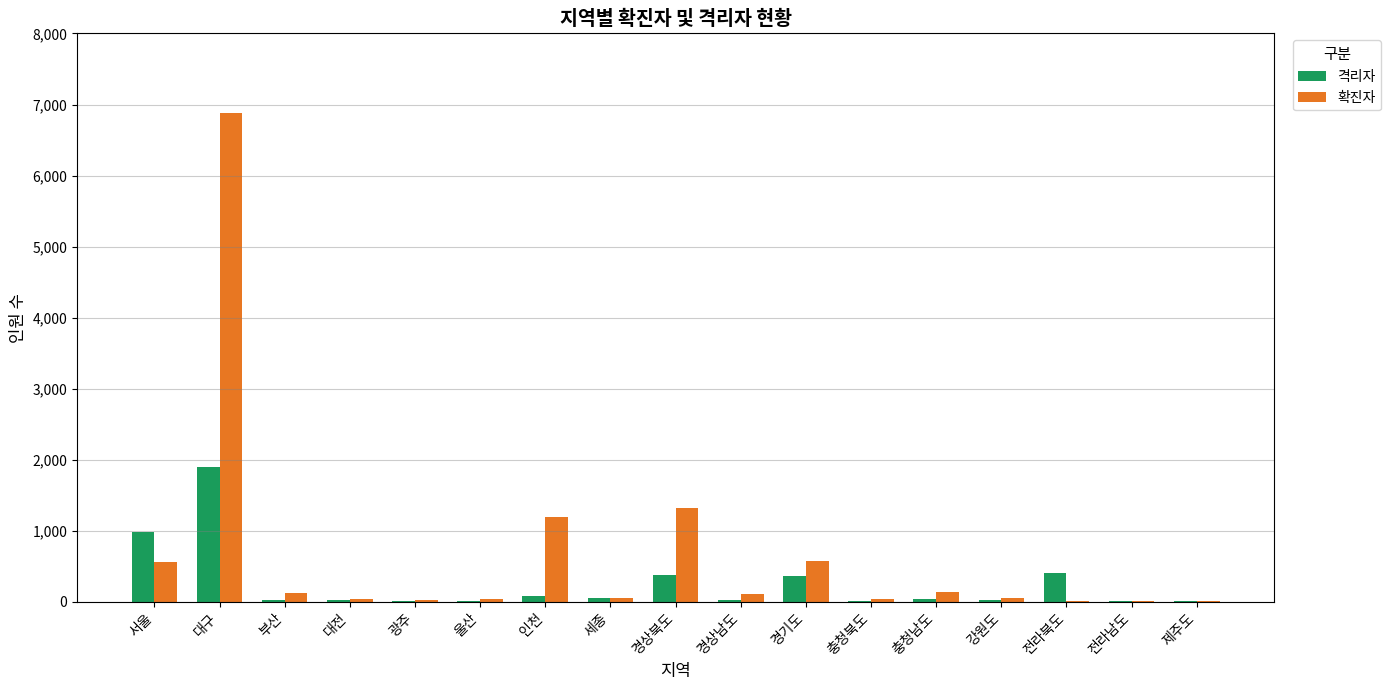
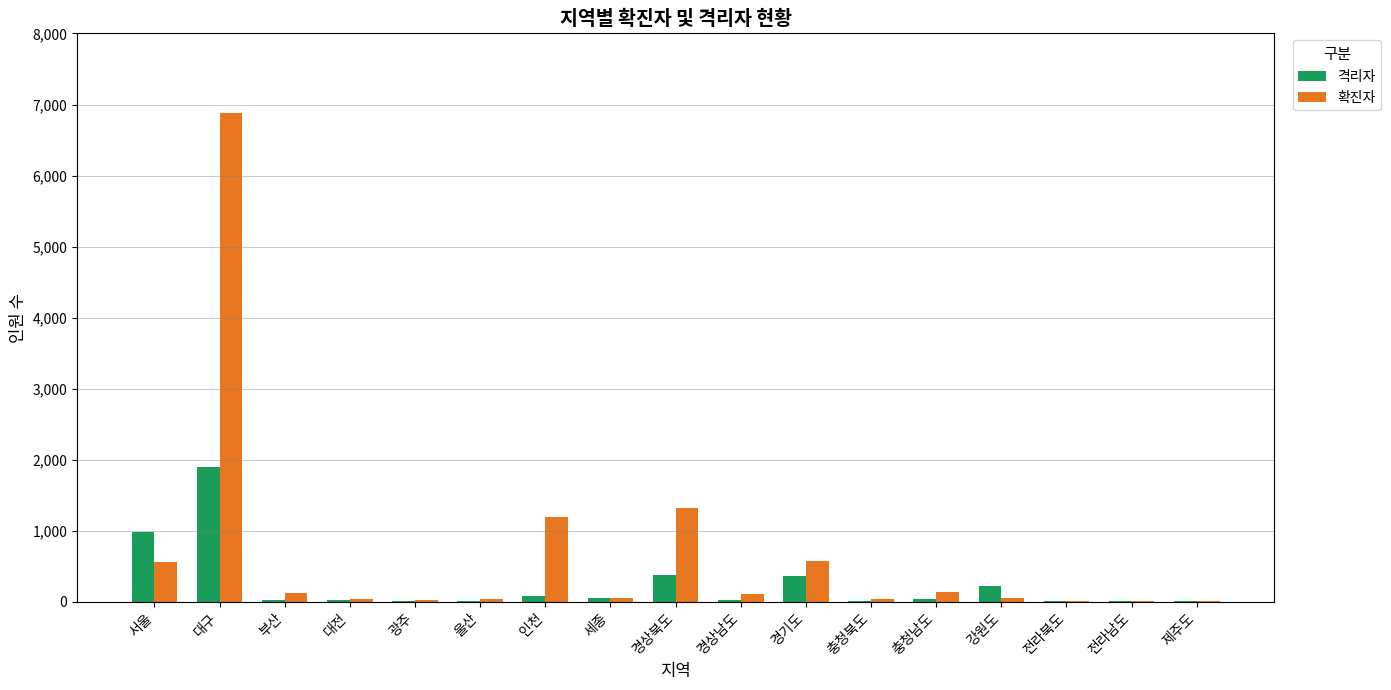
  {
    "격리자": {
      "서울": "1,000",
      "대구": "1,900",
      "인천": "100",
      "세종": "0",
      "경상북도": "400",
      "경기도": "400",
-     "강원도": "0",
-     "전라북도": "400"
+     "강원도": "200",
+     "전라북도": "0"
    },
    "확진자": {
      "서울": "600",
      "대구": "6,900",
      "부산": "100",
      "대전": "0",
      "울산": "0",
      "인천": "1,200",
      "세종": "0",
      "경상북도": "1,300",
      "경상남도": "100",
      "경기도": "600",
      "충청북도": "0",
      "충청남도": "100",
      "강원도": "0"
    }
  }
